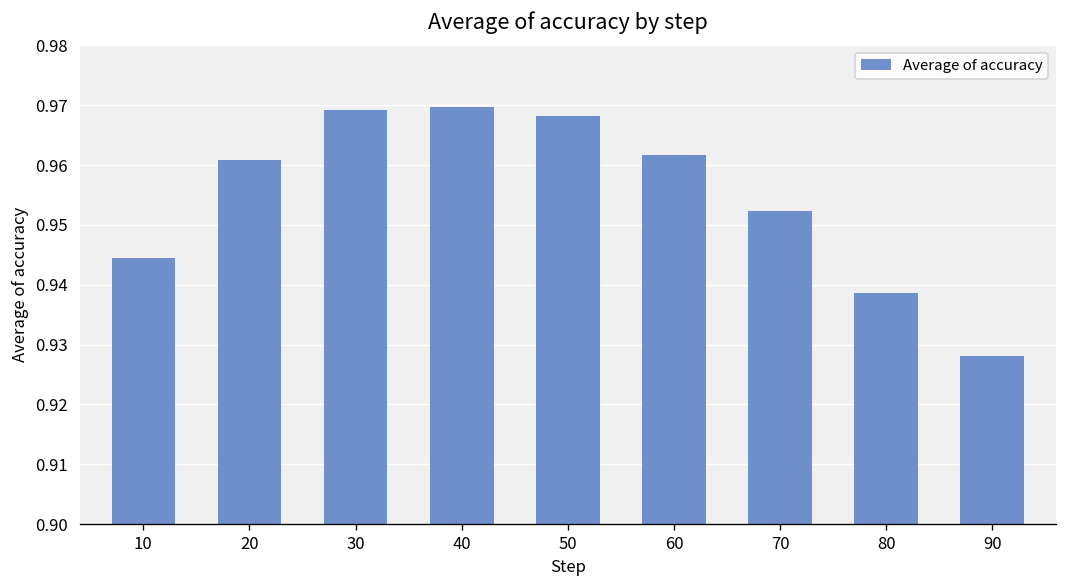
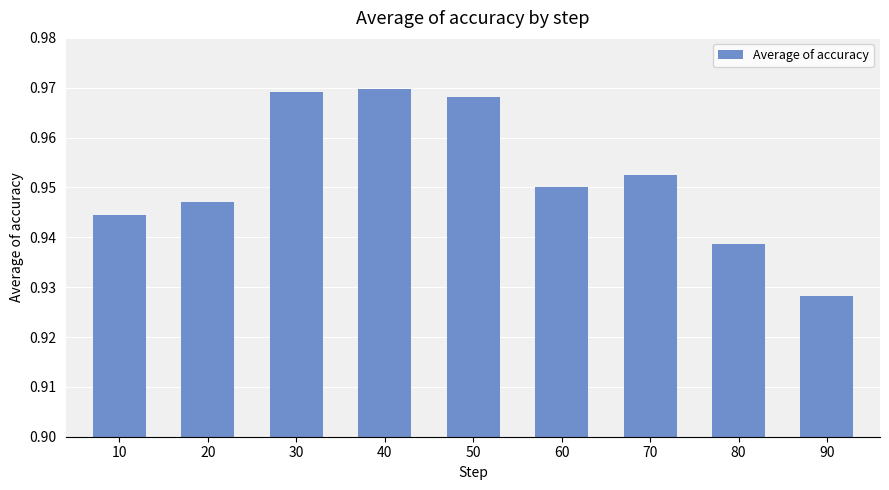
  {
    "10": 0.944,
-   "20": 0.961,
+   "20": 0.947,
    "30": 0.969,
    "40": 0.970,
    "50": 0.968,
-   "60": 0.962,
+   "60": 0.950,
    "70": 0.952,
    "80": 0.939,
    "90": 0.928
  }
